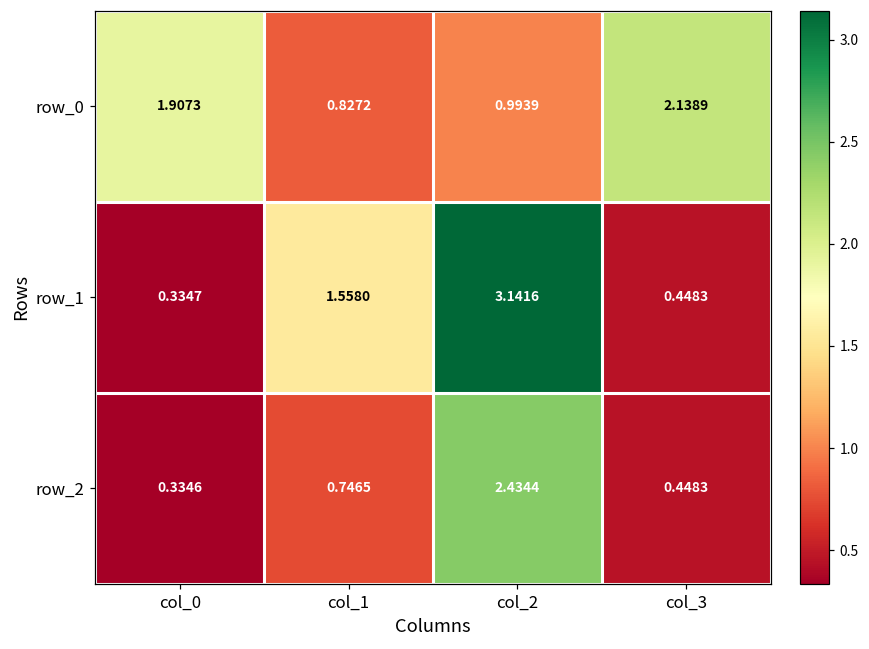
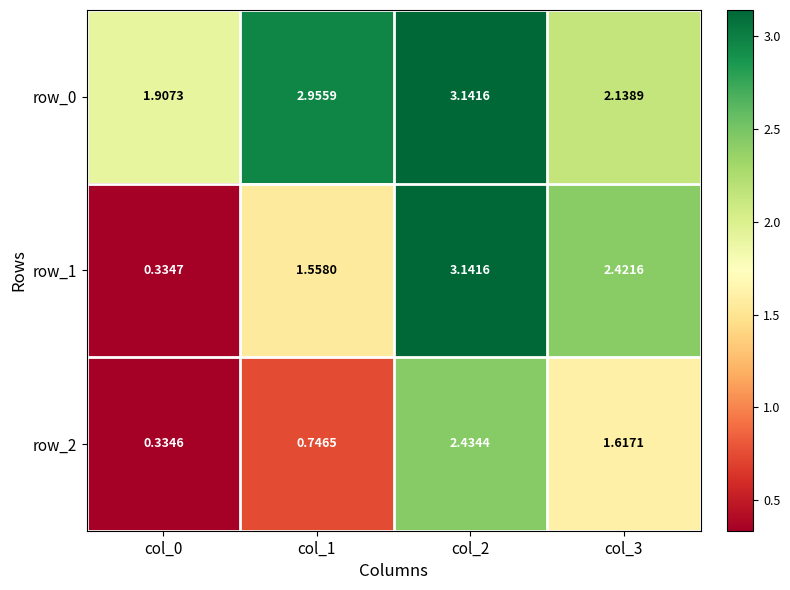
  {
    "row_0": {
      "col_0": 1.9073,
-     "col_1": 0.8272,
-     "col_2": 0.9939,
+     "col_1": 2.9559,
+     "col_2": 3.1416,
      "col_3": 2.1389
    },
    "row_1": {
      "col_0": 0.3347,
      "col_1": 1.5580,
      "col_2": 3.1416,
-     "col_3": 0.4483
+     "col_3": 2.4216
    },
    "row_2": {
      "col_0": 0.3346,
      "col_1": 0.7465,
      "col_2": 2.4344,
-     "col_3": 0.4483
+     "col_3": 1.6171
    }
  }
